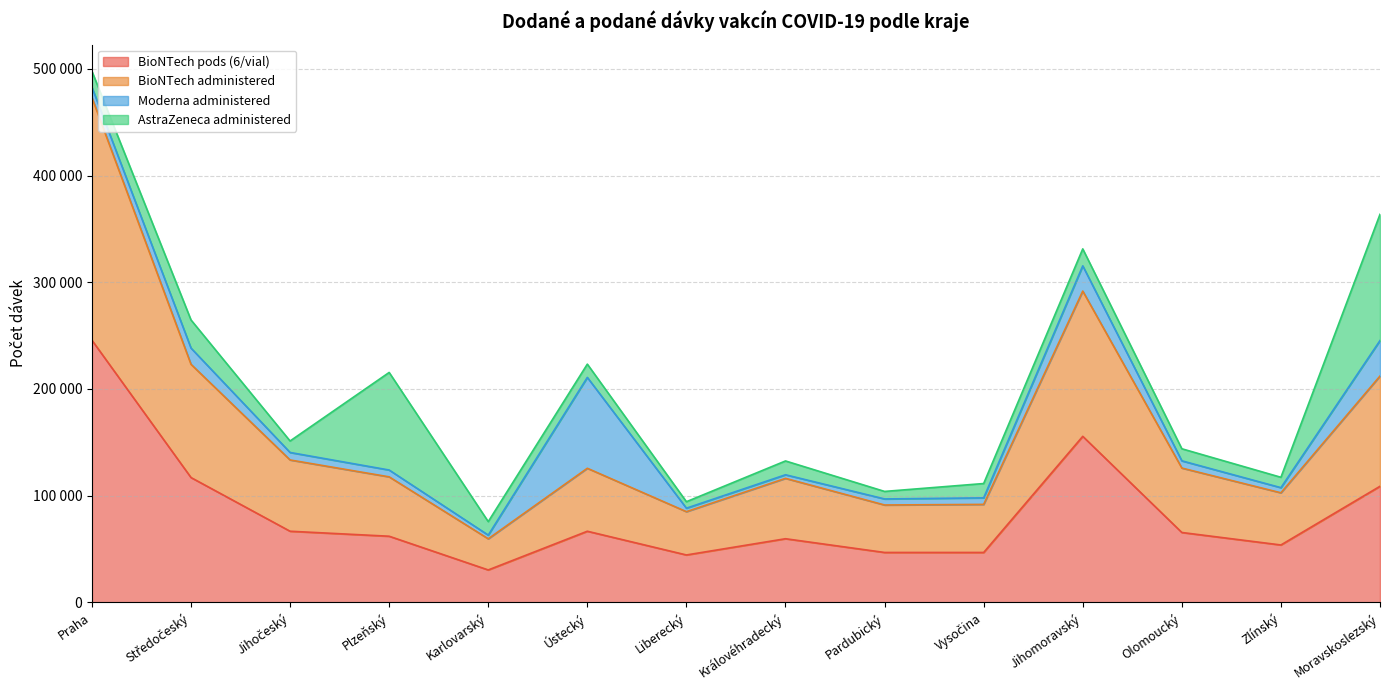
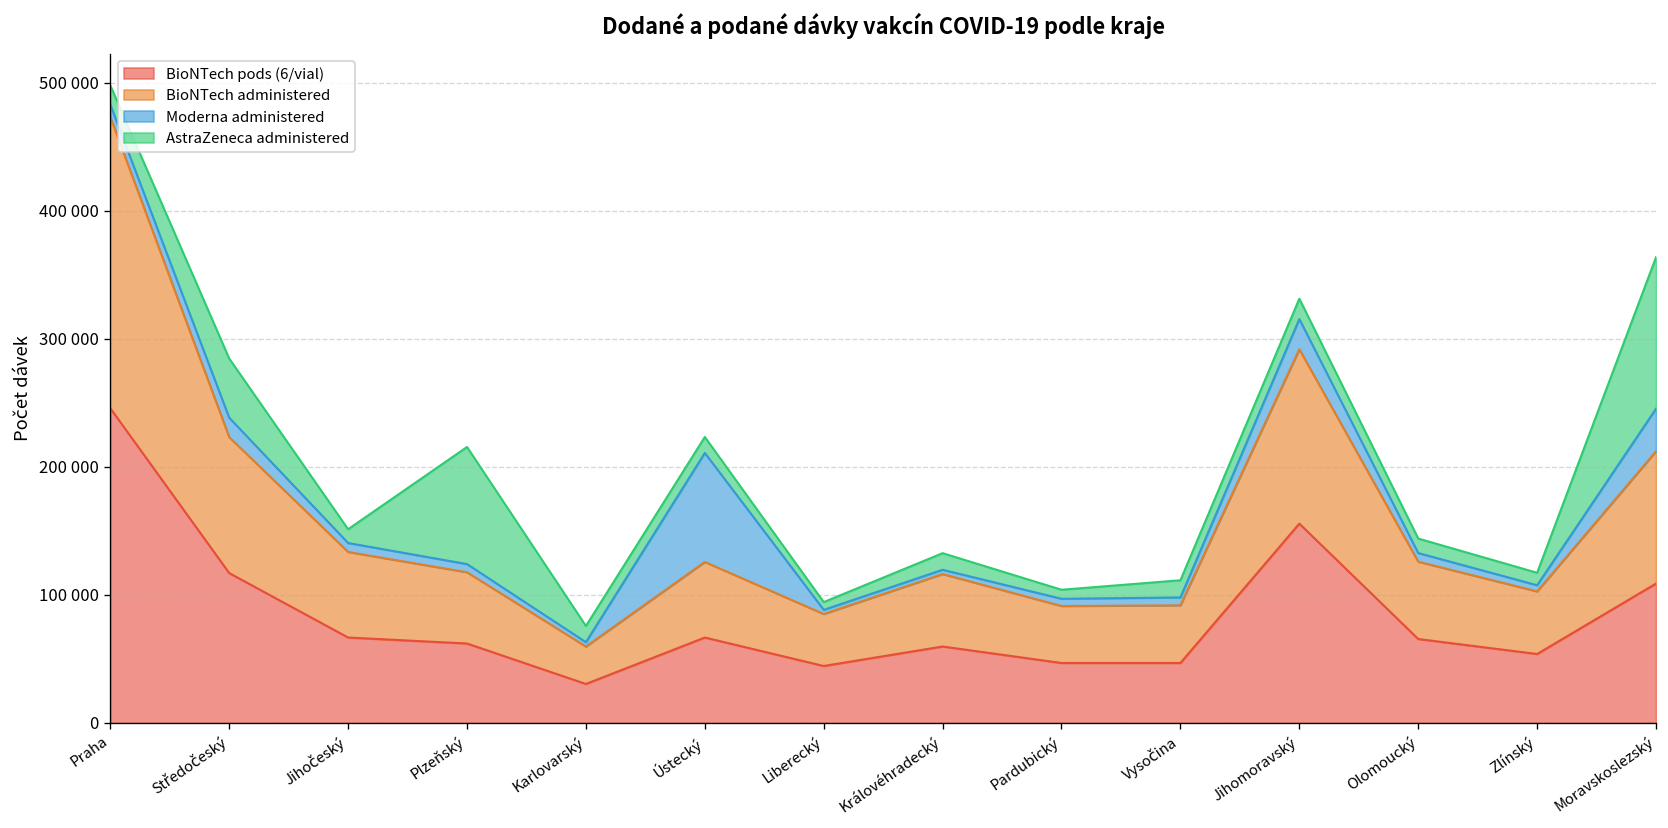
  {
    "Moderna administered": {
      "Praha": 10000,
      "Středočeský": 15000,
      "Jihočeský": 7000,
      "Plzeňský": 6000,
      "Karlovarský": 3000,
      "Ústecký": 85000,
      "Liberecký": 3000,
      "Královéhradecký": 3000,
      "Pardubický": 6000,
      "Vysočina": 6000,
      "Jihomoravský": 24000,
      "Olomoucký": 7000,
      "Zlínský": 5000,
      "Moravskoslezský": 33000
    },
    "AstraZeneca administered": {
      "Praha": 15000,
-     "Středočeský": 26000,
+     "Středočeský": 46000,
      "Jihočeský": 11000,
      "Plzeňský": 91000,
      "Karlovarský": 13000,
      "Ústecký": 12000,
      "Liberecký": 6000,
      "Královéhradecký": 13000,
      "Pardubický": 7000,
      "Vysočina": 13000,
      "Jihomoravský": 16000,
      "Olomoucký": 11000,
      "Zlínský": 10000,
      "Moravskoslezský": 118000
    }
  }
